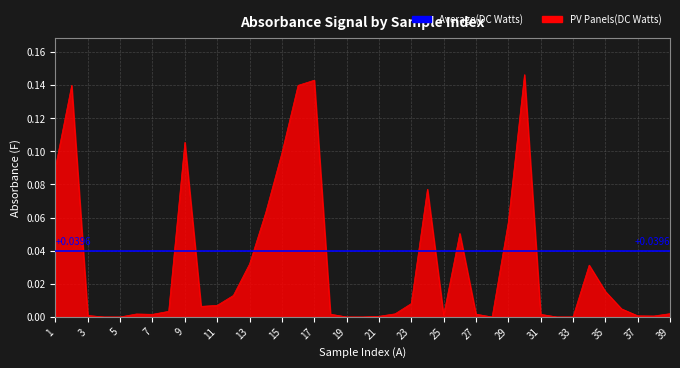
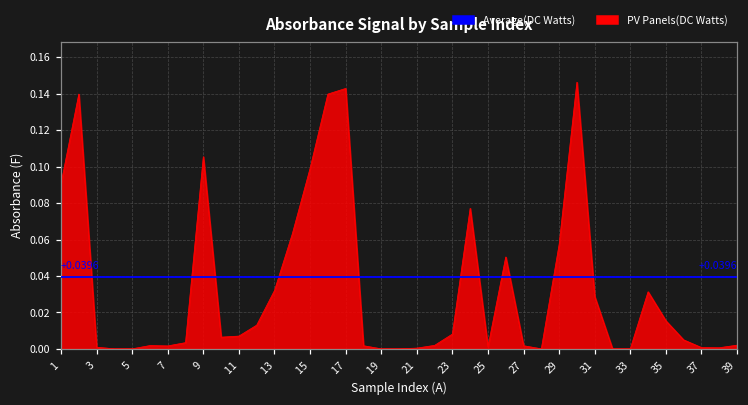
  {
    "1": 0.091,
    "3": 0.001,
    "5": 0.000,
    "7": 0.002,
    "9": 0.105,
    "11": 0.007,
    "13": 0.032,
    "15": 0.099,
    "17": 0.143,
    "19": 0.000,
    "21": 0.000,
    "23": 0.008,
    "25": 0.001,
    "27": 0.002,
    "29": 0.057,
-   "31": 0.002,
+   "31": 0.029,
    "33": 0.000,
    "35": 0.015,
    "37": 0.001,
    "39": 0.002
  }
